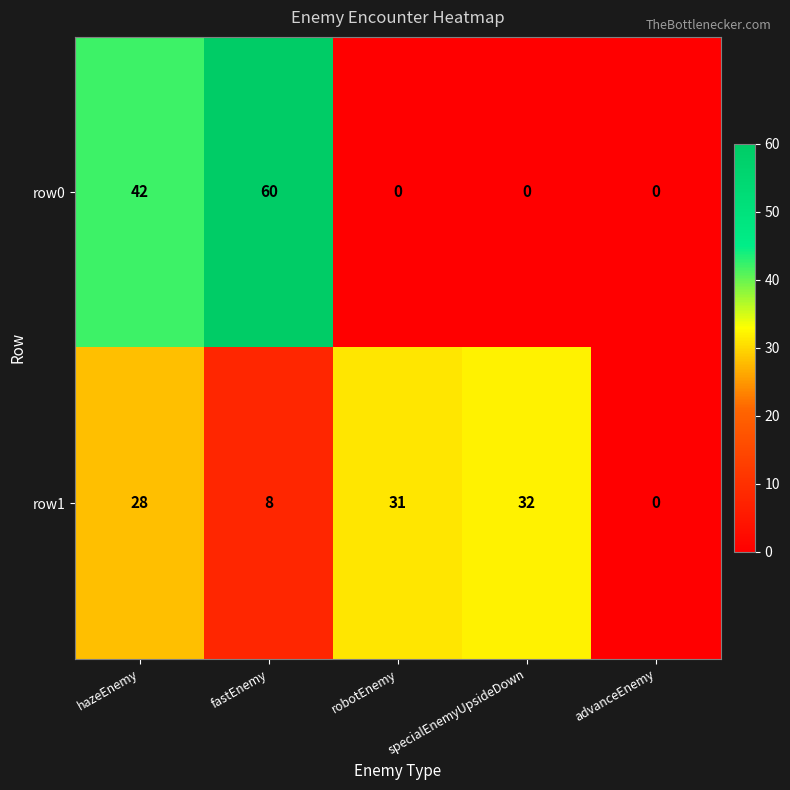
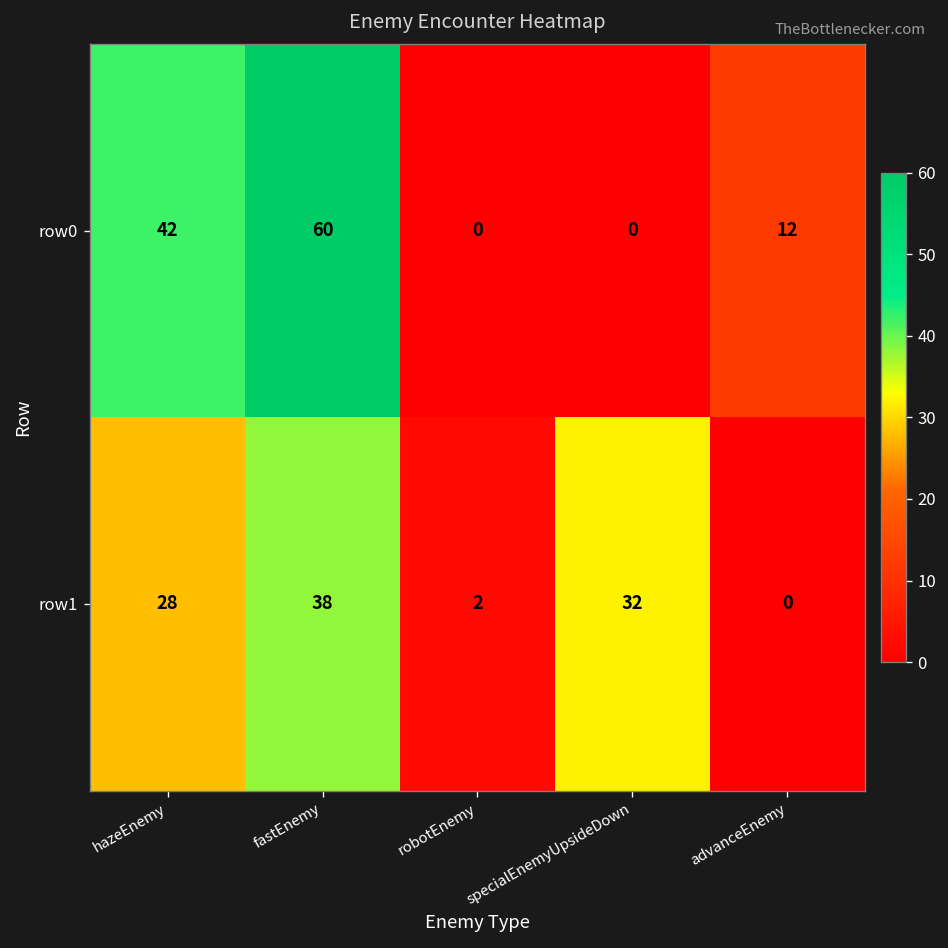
  {
    "row0": {
      "hazeEnemy": 42,
      "fastEnemy": 60,
      "robotEnemy": 0,
      "specialEnemyUpsideDown": 0,
-     "advanceEnemy": 0
+     "advanceEnemy": 12
    },
    "row1": {
      "hazeEnemy": 28,
-     "fastEnemy": 8,
-     "robotEnemy": 31,
+     "fastEnemy": 38,
+     "robotEnemy": 2,
      "specialEnemyUpsideDown": 32,
      "advanceEnemy": 0
    }
  }
